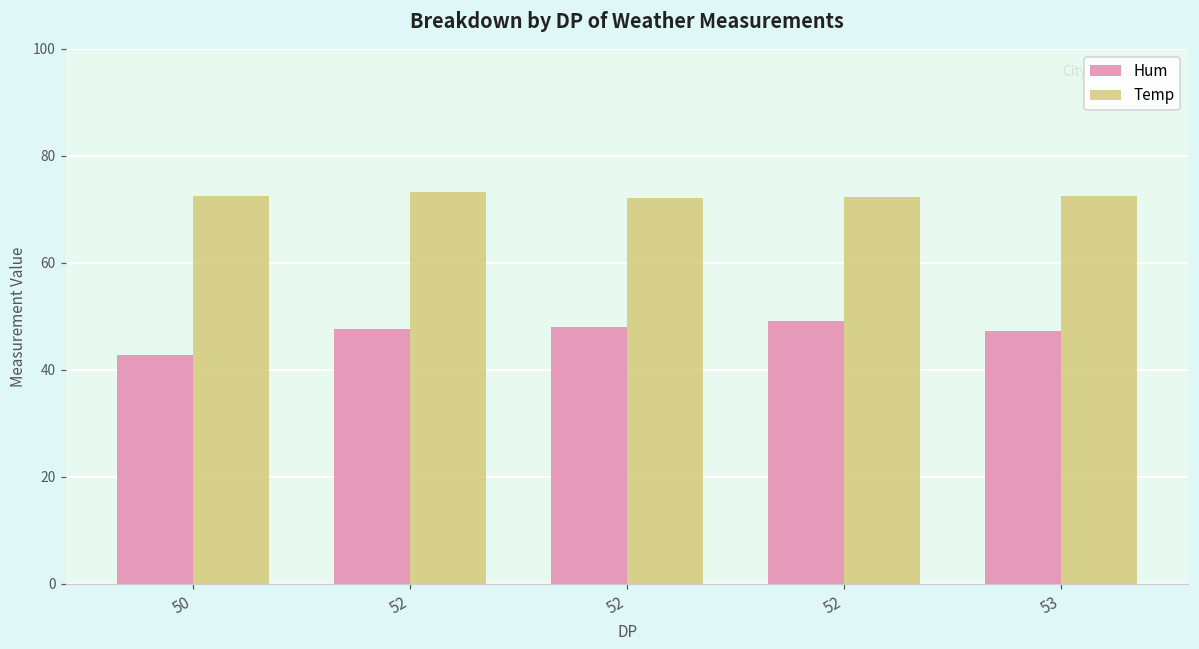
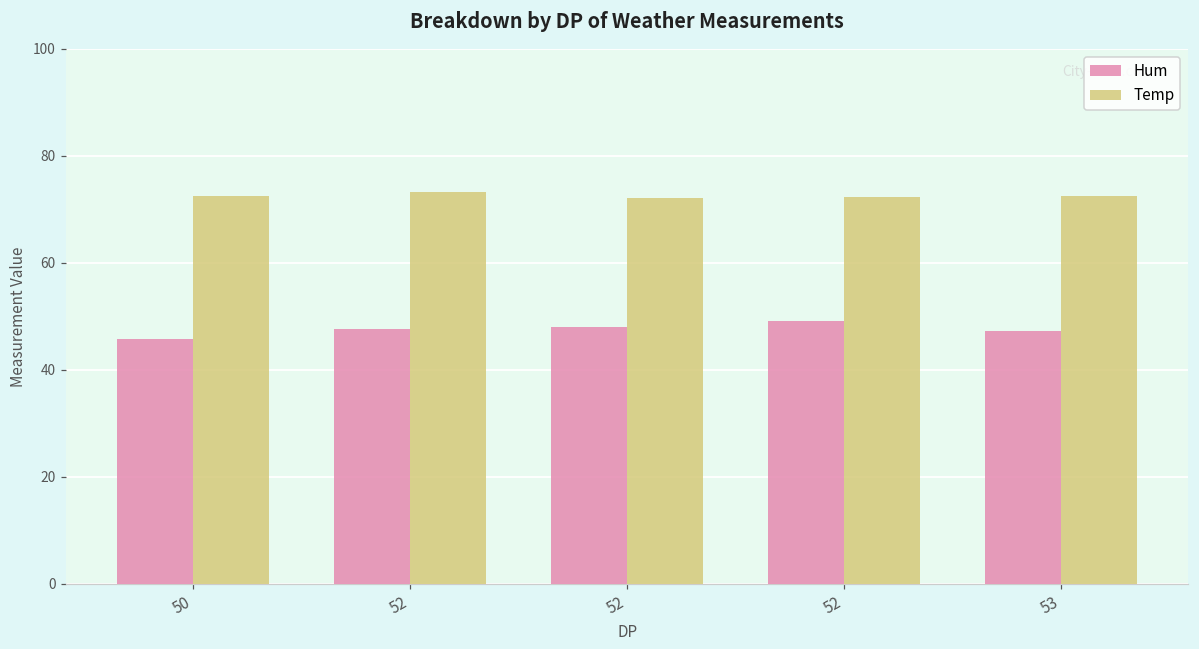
  {
    "Hum": {
-     "50": 43,
+     "50": 46,
      "53": 47
    },
    "Temp": {
      "50": 73,
      "53": 73
    }
  }
